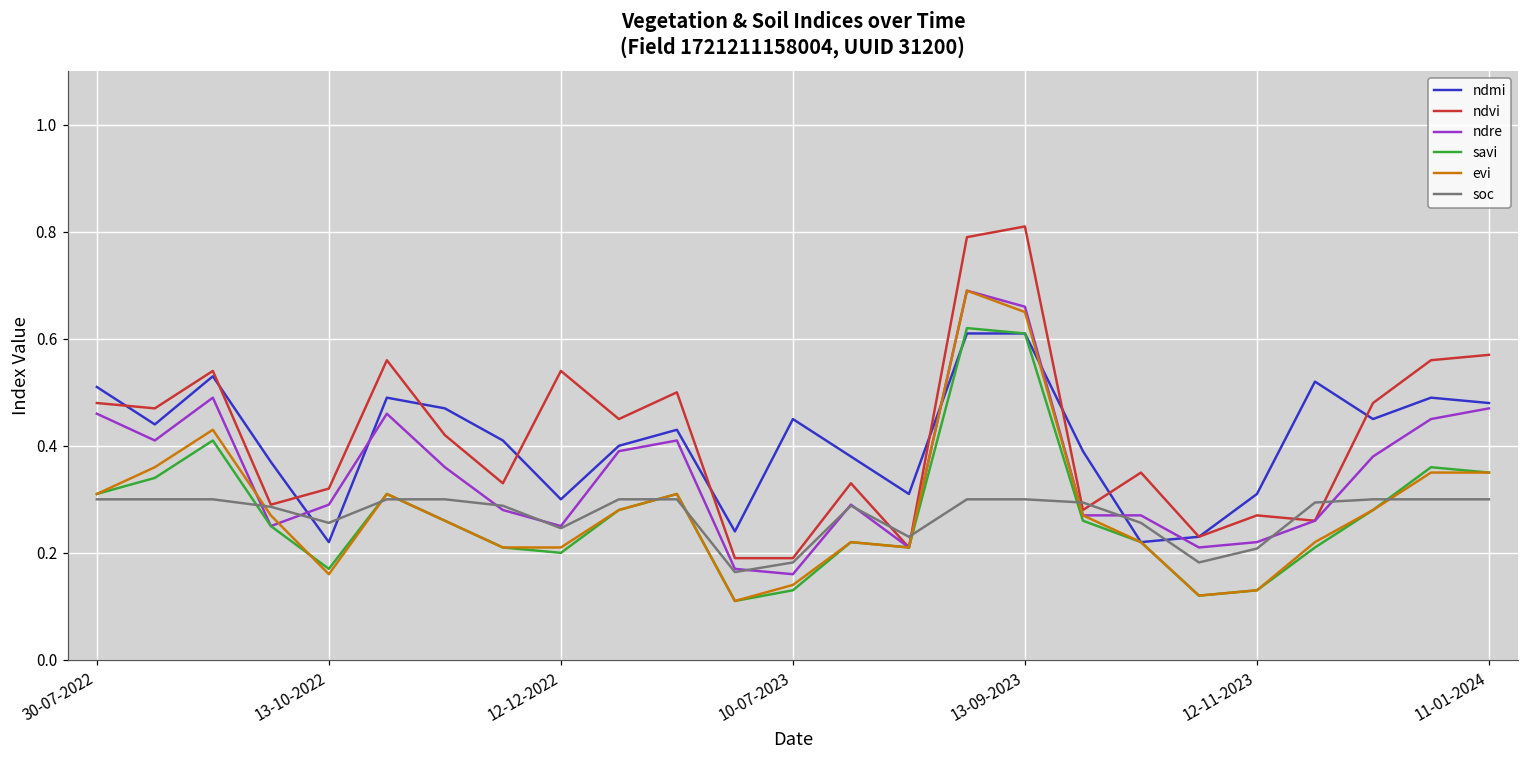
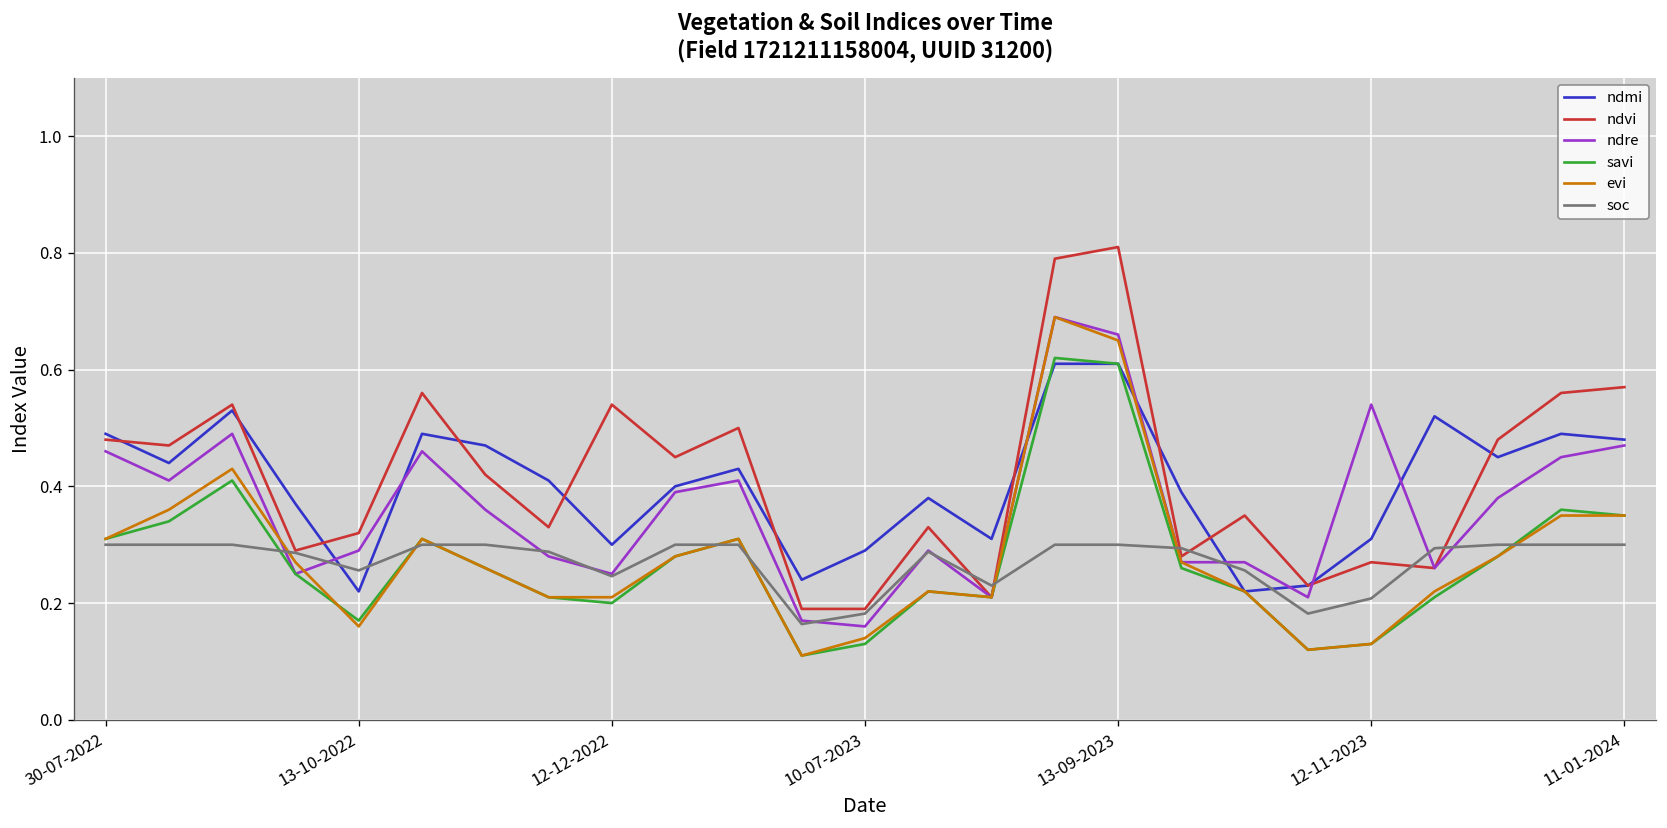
  {
    "ndmi": {
-     "30-07-2022": 0.51,
+     "30-07-2022": 0.49,
      "13-10-2022": 0.22,
      "12-12-2022": 0.30,
-     "10-07-2023": 0.45,
+     "10-07-2023": 0.29,
      "12-11-2023": 0.31,
      "11-01-2024": 0.48
    },
    "ndvi": {
      "30-07-2022": 0.48,
      "13-10-2022": 0.32,
      "12-12-2022": 0.54,
      "10-07-2023": 0.19,
      "13-09-2023": 0.81,
      "12-11-2023": 0.27,
      "11-01-2024": 0.57
    },
    "ndre": {
      "30-07-2022": 0.46,
      "13-10-2022": 0.29,
      "10-07-2023": 0.16,
      "13-09-2023": 0.66,
-     "12-11-2023": 0.22,
+     "12-11-2023": 0.54,
      "11-01-2024": 0.47
    },
    "savi": {
      "13-10-2022": 0.17,
      "12-12-2022": 0.20,
      "10-07-2023": 0.13
    },
    "evi": {
      "13-10-2022": 0.16,
      "12-12-2022": 0.21,
      "10-07-2023": 0.14,
      "13-09-2023": 0.65
    },
    "soc": {
      "30-07-2022": 0.30,
      "13-10-2022": 0.26,
      "10-07-2023": 0.18,
      "13-09-2023": 0.30,
      "12-11-2023": 0.21,
      "11-01-2024": 0.30
    }
  }
